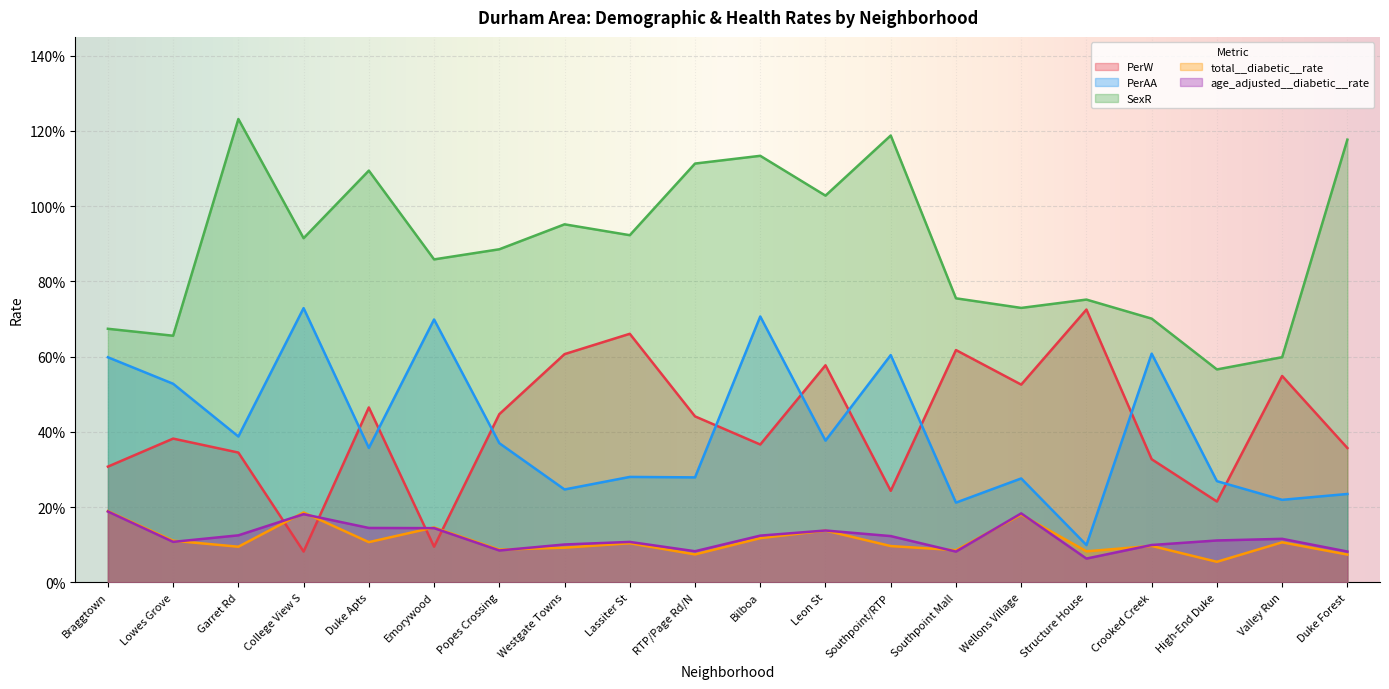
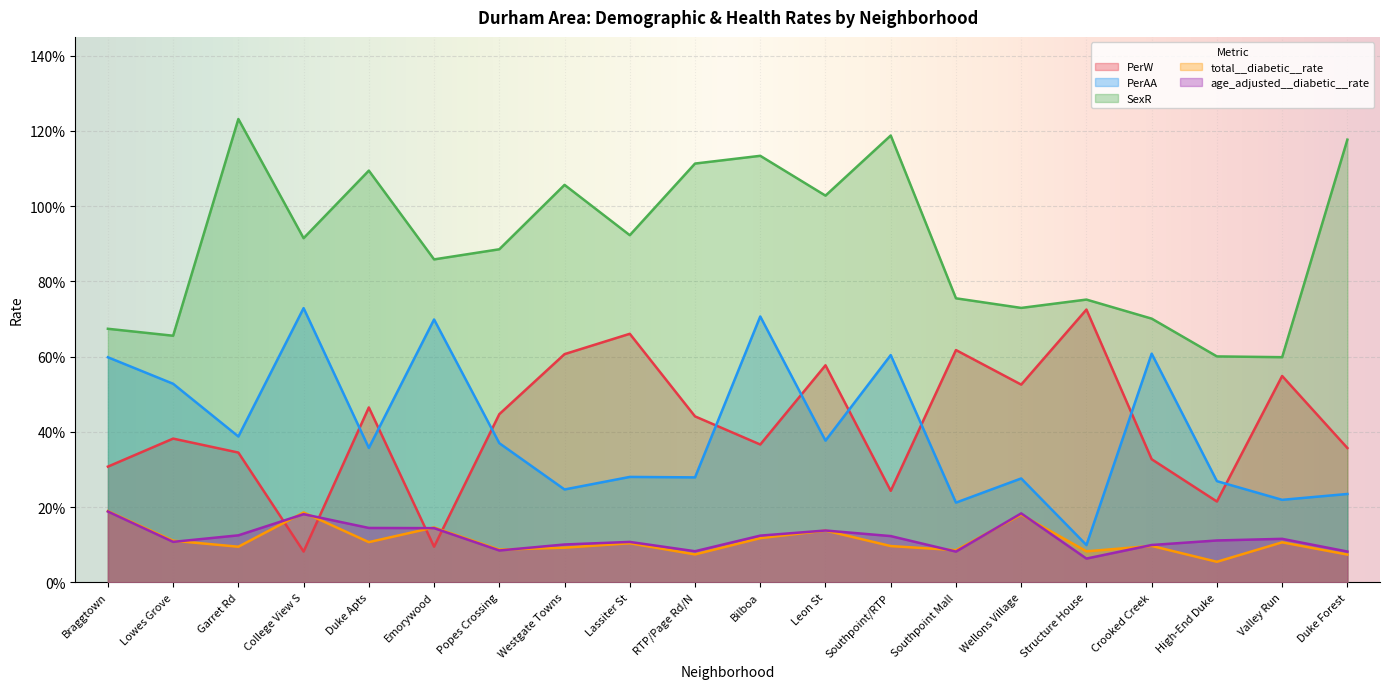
  {
    "PerW": {
      "Braggtown": "31%",
      "Lowes Grove": "38%",
      "Garret Rd": "34%",
      "College View S": "8%",
      "Duke Apts": "46%",
      "Emorywood": "9%",
      "Popes Crossing": "45%",
      "Westgate Towns": "61%",
      "Lassiter St": "66%",
      "RTP/Page Rd/N": "44%",
      "Bilboa": "37%",
      "Leon St": "58%",
      "Southpoint/RTP": "24%",
      "Southpoint Mall": "62%",
      "Wellons Village": "53%",
      "Structure House": "73%",
      "Crooked Creek": "33%",
      "High-End Duke": "21%",
      "Valley Run": "55%",
      "Duke Forest": "36%"
    },
    "PerAA": {
      "Braggtown": "60%",
      "Lowes Grove": "53%",
      "Garret Rd": "39%",
      "College View S": "73%",
      "Duke Apts": "36%",
      "Emorywood": "70%",
      "Popes Crossing": "37%",
      "Westgate Towns": "25%",
      "Lassiter St": "28%",
      "RTP/Page Rd/N": "28%",
      "Bilboa": "71%",
      "Leon St": "38%",
      "Southpoint/RTP": "60%",
      "Southpoint Mall": "21%",
      "Wellons Village": "28%",
      "Structure House": "10%",
      "Crooked Creek": "61%",
      "High-End Duke": "27%",
      "Valley Run": "22%",
      "Duke Forest": "23%"
    },
    "SexR": {
      "Braggtown": "67%",
      "Lowes Grove": "66%",
      "Garret Rd": "123%",
      "College View S": "91%",
      "Duke Apts": "109%",
      "Emorywood": "86%",
      "Popes Crossing": "89%",
-     "Westgate Towns": "95%",
+     "Westgate Towns": "106%",
      "Lassiter St": "92%",
      "RTP/Page Rd/N": "111%",
      "Bilboa": "113%",
      "Leon St": "103%",
      "Southpoint/RTP": "119%",
      "Southpoint Mall": "75%",
      "Wellons Village": "73%",
      "Structure House": "75%",
      "Crooked Creek": "70%",
-     "High-End Duke": "57%",
+     "High-End Duke": "60%",
      "Valley Run": "60%",
      "Duke Forest": "118%"
    },
    "total__diabetic__rate": {
      "Garret Rd": "9%",
      "Duke Apts": "11%",
      "Westgate Towns": "9%",
      "RTP/Page Rd/N": "7%",
      "Southpoint/RTP": "10%",
      "Structure House": "8%",
      "High-End Duke": "5%",
      "Valley Run": "11%",
      "Duke Forest": "7%"
    },
    "age_adjusted__diabetic__rate": {
      "Garret Rd": "12%",
      "Duke Apts": "14%",
      "Westgate Towns": "10%",
      "RTP/Page Rd/N": "8%",
      "Southpoint/RTP": "12%",
      "Structure House": "6%",
      "High-End Duke": "11%",
      "Valley Run": "12%",
      "Duke Forest": "8%"
    }
  }
